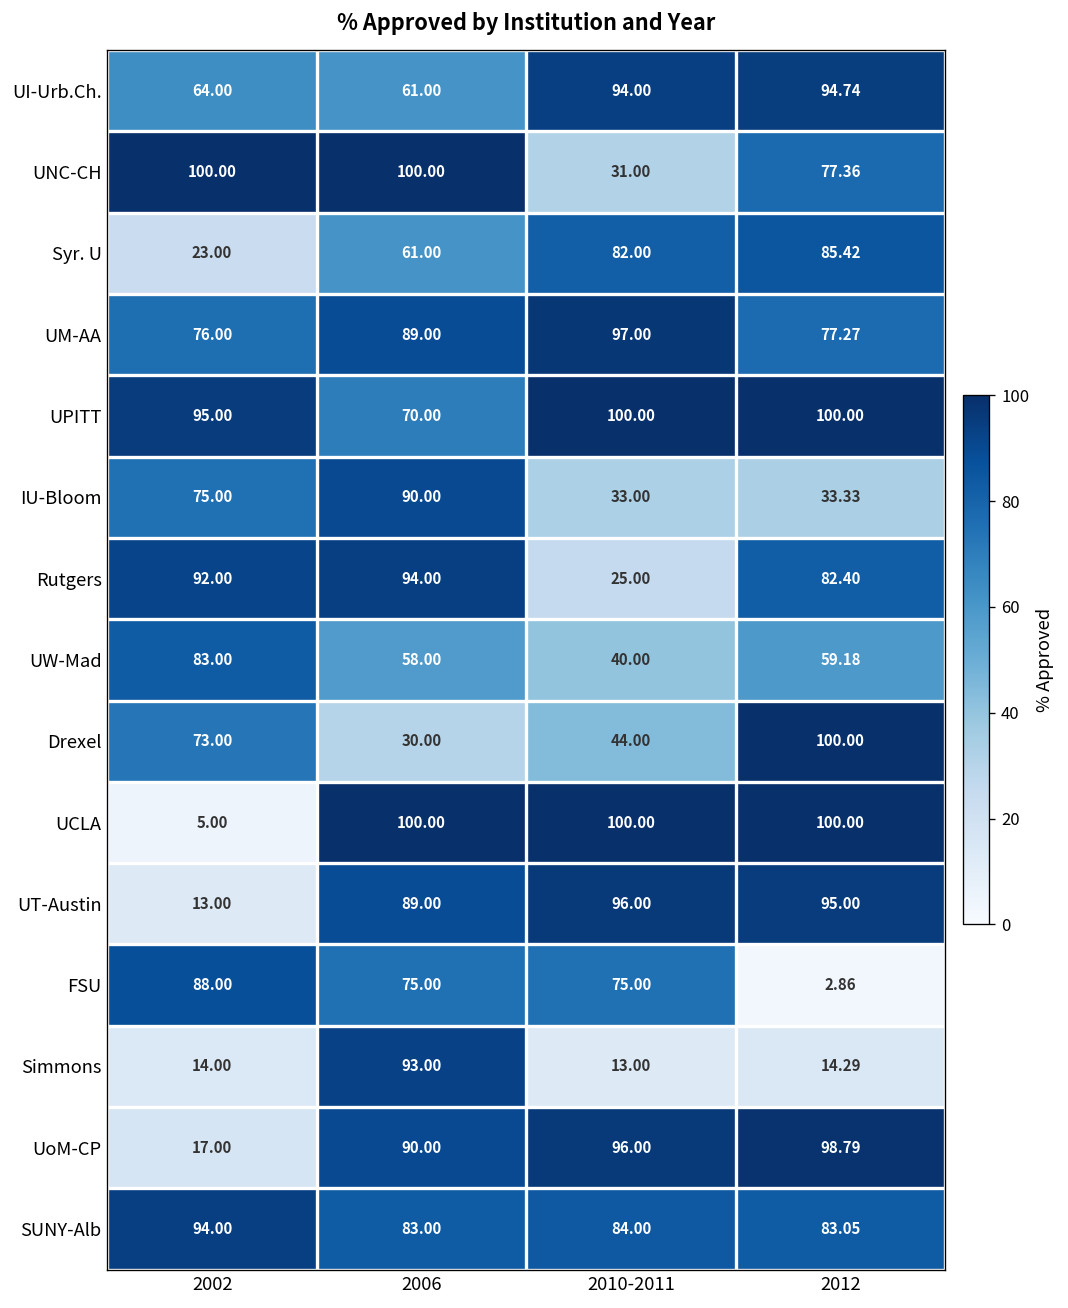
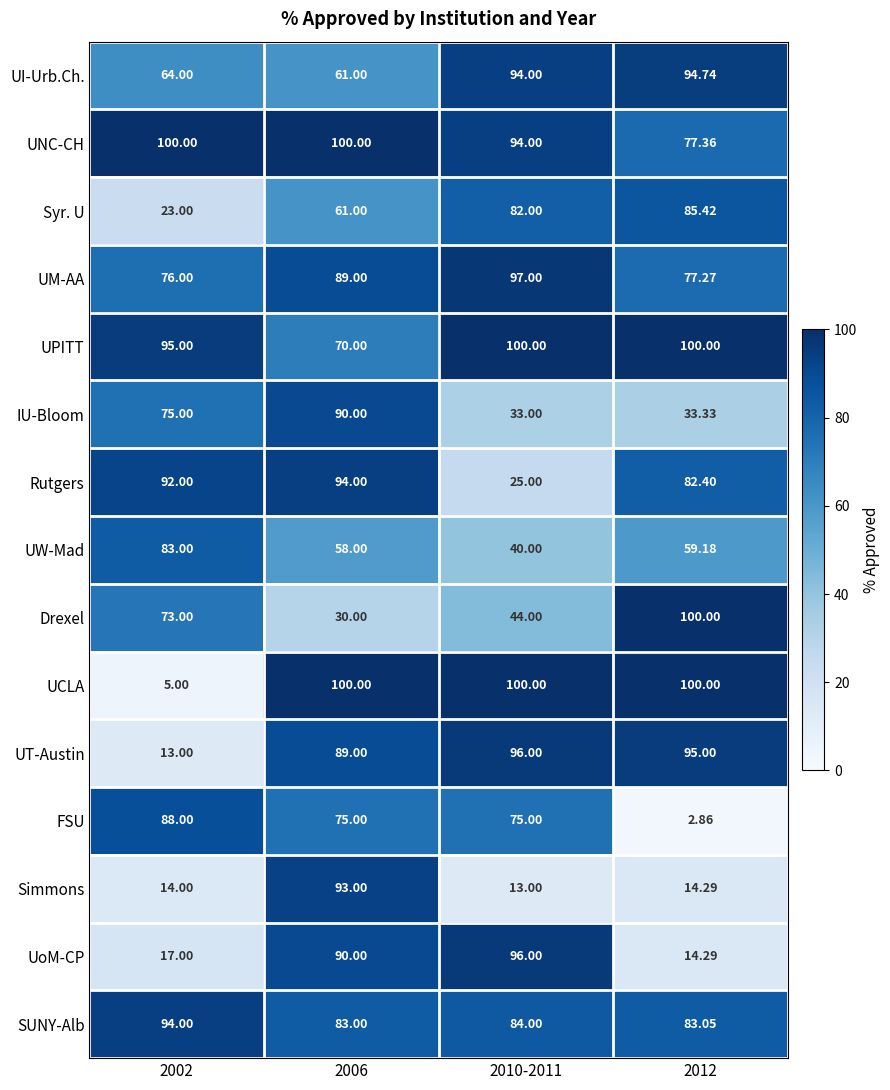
  {
    "UI-Urb.Ch.": {
      "2002": 64.00,
      "2006": 61.00,
      "2010-2011": 94.00,
      "2012": 94.74
    },
    "UNC-CH": {
      "2002": 100.00,
      "2006": 100.00,
-     "2010-2011": 31.00,
+     "2010-2011": 94.00,
      "2012": 77.36
    },
    "Syr. U": {
      "2002": 23.00,
      "2006": 61.00,
      "2010-2011": 82.00,
      "2012": 85.42
    },
    "UM-AA": {
      "2002": 76.00,
      "2006": 89.00,
      "2010-2011": 97.00,
      "2012": 77.27
    },
    "UPITT": {
      "2002": 95.00,
      "2006": 70.00,
      "2010-2011": 100.00,
      "2012": 100.00
    },
    "IU-Bloom": {
      "2002": 75.00,
      "2006": 90.00,
      "2010-2011": 33.00,
      "2012": 33.33
    },
    "Rutgers": {
      "2002": 92.00,
      "2006": 94.00,
      "2010-2011": 25.00,
      "2012": 82.40
    },
    "UW-Mad": {
      "2002": 83.00,
      "2006": 58.00,
      "2010-2011": 40.00,
      "2012": 59.18
    },
    "Drexel": {
      "2002": 73.00,
      "2006": 30.00,
      "2010-2011": 44.00,
      "2012": 100.00
    },
    "UCLA": {
      "2002": 5.00,
      "2006": 100.00,
      "2010-2011": 100.00,
      "2012": 100.00
    },
    "UT-Austin": {
      "2002": 13.00,
      "2006": 89.00,
      "2010-2011": 96.00,
      "2012": 95.00
    },
    "FSU": {
      "2002": 88.00,
      "2006": 75.00,
      "2010-2011": 75.00,
      "2012": 2.86
    },
    "Simmons": {
      "2002": 14.00,
      "2006": 93.00,
      "2010-2011": 13.00,
      "2012": 14.29
    },
    "UoM-CP": {
      "2002": 17.00,
      "2006": 90.00,
      "2010-2011": 96.00,
-     "2012": 98.79
+     "2012": 14.29
    },
    "SUNY-Alb": {
      "2002": 94.00,
      "2006": 83.00,
      "2010-2011": 84.00,
      "2012": 83.05
    }
  }
